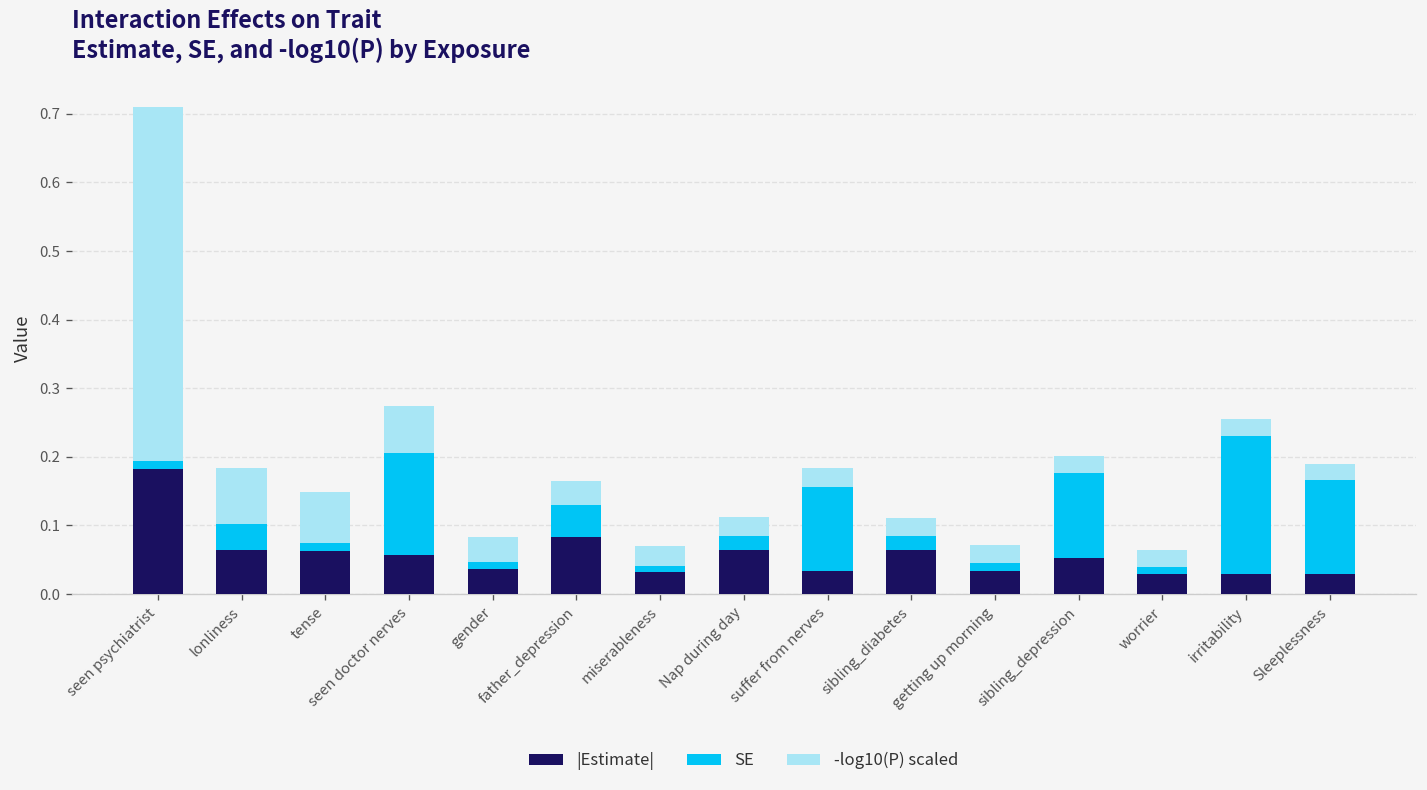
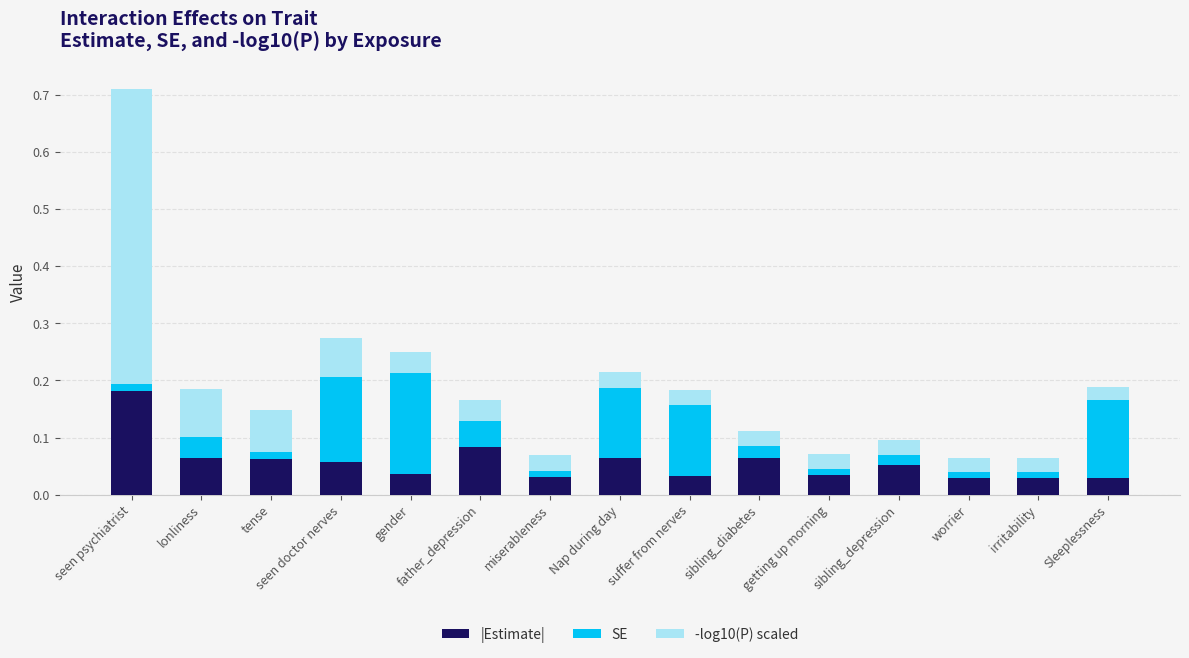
  {
    "|Estimate|": {
      "seen psychiatrist": 0.18,
      "lonliness": 0.06,
      "tense": 0.06,
      "seen doctor nerves": 0.06,
      "gender": 0.04,
      "father_depression": 0.08,
      "miserableness": 0.03,
      "Nap during day": 0.06,
      "suffer from nerves": 0.03,
      "sibling_diabetes": 0.06,
      "getting up morning": 0.03,
      "sibling_depression": 0.05,
      "worrier": 0.03,
      "irritability": 0.03,
      "Sleeplessness": 0.03
    },
    "SE": {
      "seen psychiatrist": 0.01,
      "lonliness": 0.04,
      "tense": 0.01,
      "seen doctor nerves": 0.15,
-     "gender": 0.01,
+     "gender": 0.18,
      "father_depression": 0.05,
      "miserableness": 0.01,
-     "Nap during day": 0.02,
+     "Nap during day": 0.12,
      "suffer from nerves": 0.12,
      "sibling_diabetes": 0.02,
      "getting up morning": 0.01,
-     "sibling_depression": 0.12,
+     "sibling_depression": 0.02,
      "worrier": 0.01,
-     "irritability": 0.20,
+     "irritability": 0.01,
      "Sleeplessness": 0.14
    },
    "-log10(P) scaled": {
      "seen psychiatrist": 0.52,
      "lonliness": 0.08,
      "tense": 0.07,
      "seen doctor nerves": 0.07,
      "gender": 0.04,
      "father_depression": 0.04,
      "miserableness": 0.03,
      "Nap during day": 0.03,
      "suffer from nerves": 0.03,
      "sibling_diabetes": 0.03,
      "getting up morning": 0.03,
      "sibling_depression": 0.02,
      "worrier": 0.02,
      "irritability": 0.02,
      "Sleeplessness": 0.02
    }
  }
